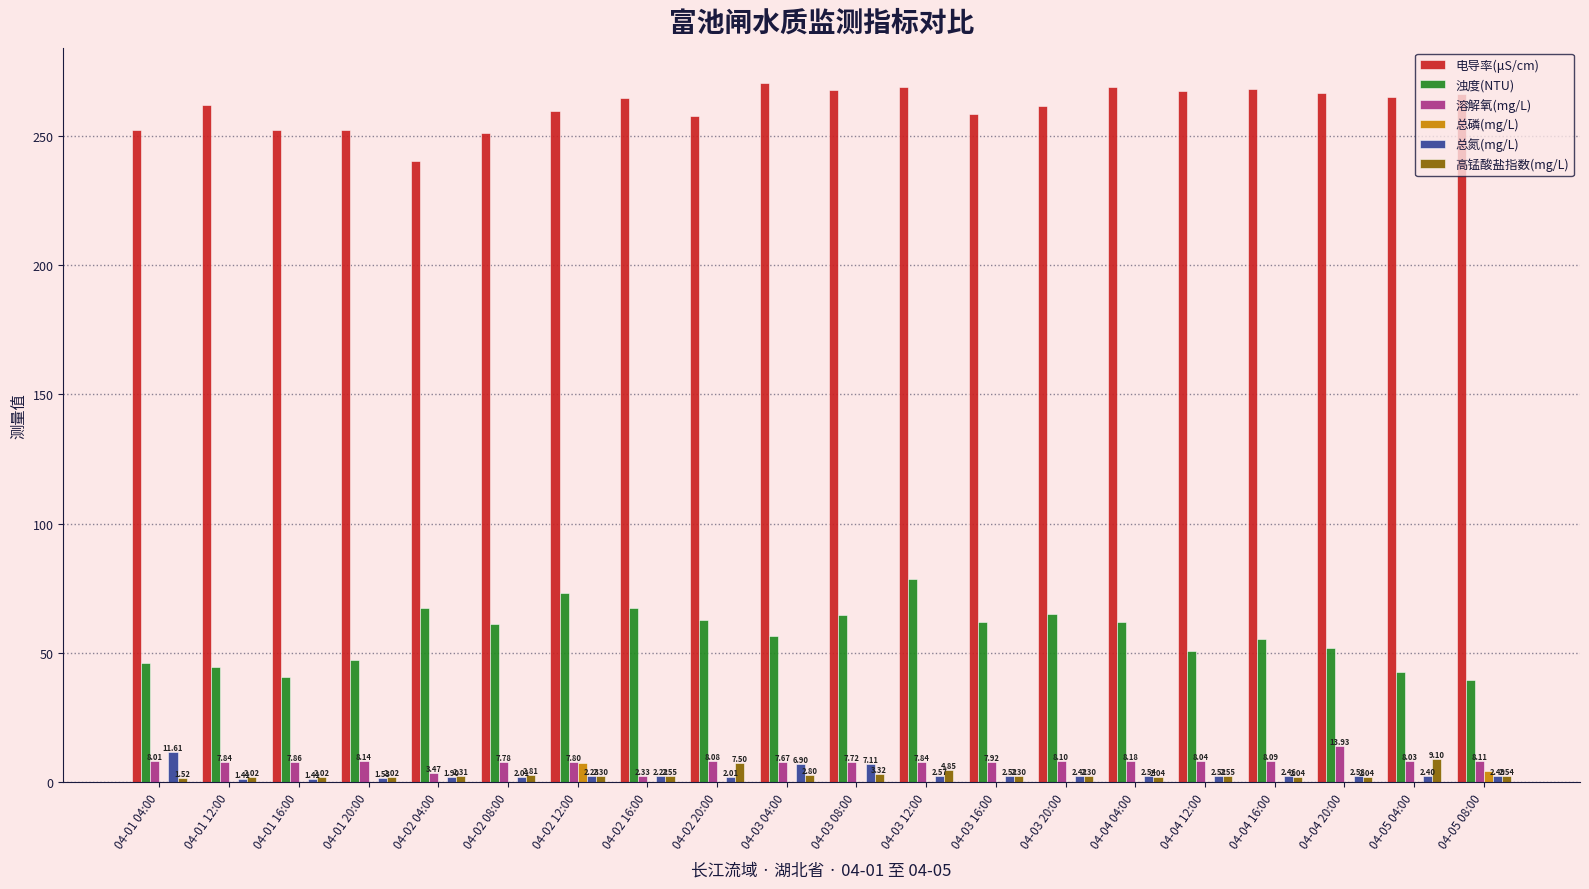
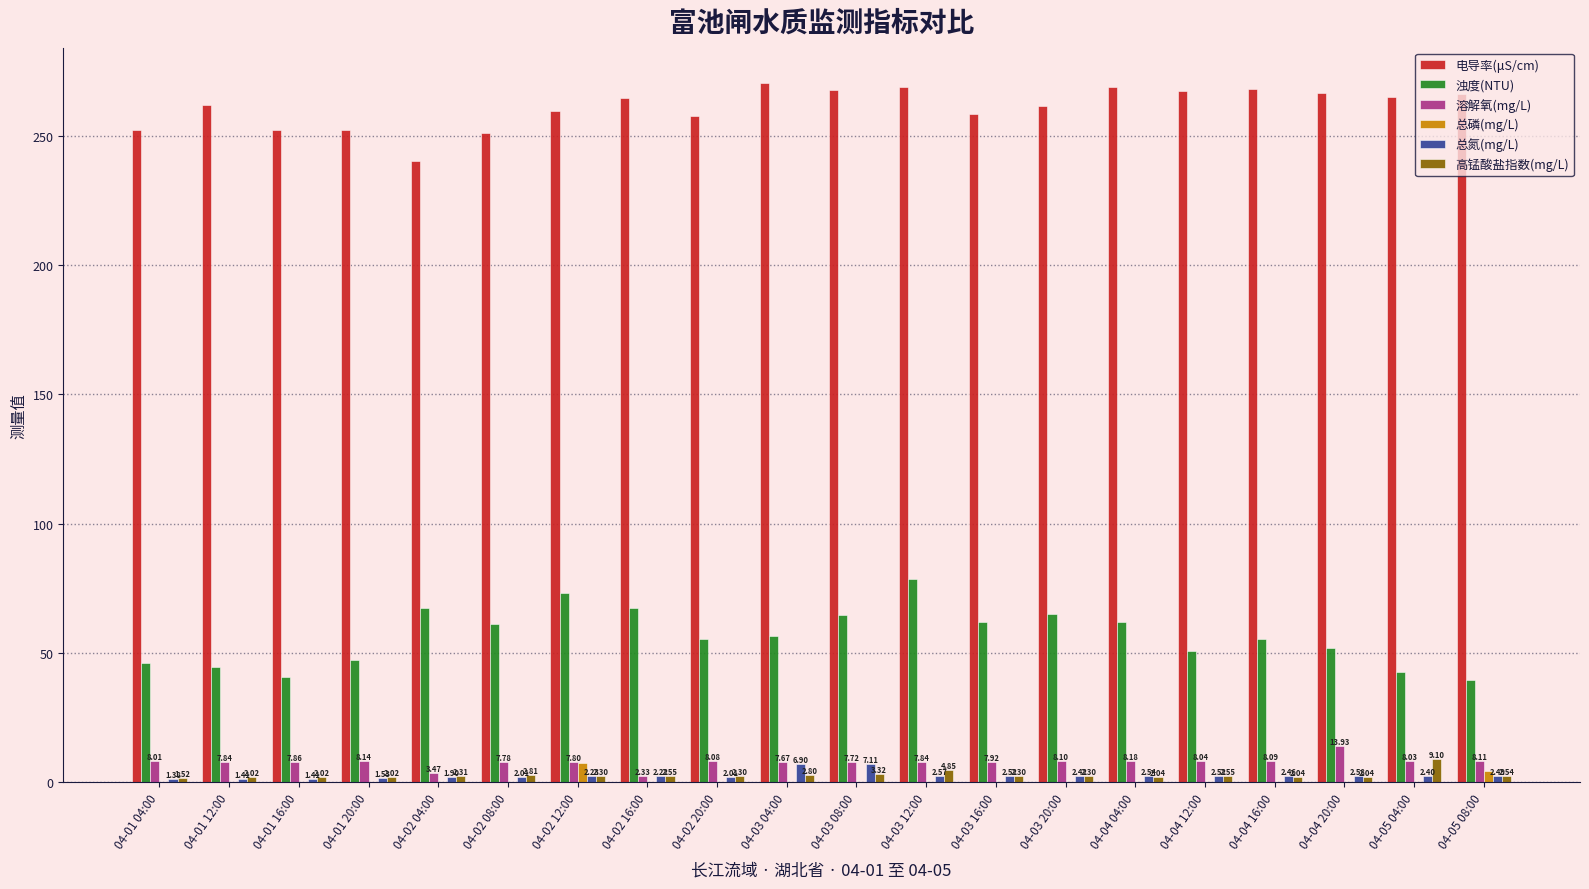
  {
    "电导率(μS/cm)": {
      "04-01 04:00": 252,
      "04-01 12:00": 262,
      "04-01 16:00": 252,
      "04-01 20:00": 252,
      "04-02 04:00": 240,
      "04-02 08:00": 251,
      "04-02 12:00": 260,
      "04-02 16:00": 265,
      "04-02 20:00": 258,
      "04-03 04:00": 271,
      "04-03 08:00": 268,
      "04-03 12:00": 269,
      "04-03 16:00": 258,
      "04-03 20:00": 261,
      "04-04 04:00": 269,
      "04-04 12:00": 267,
      "04-04 16:00": 268,
      "04-04 20:00": 267,
      "04-05 04:00": 265
    },
    "浊度(NTU)": {
      "04-01 04:00": 46,
      "04-01 12:00": 45,
      "04-01 16:00": 41,
      "04-01 20:00": 47,
      "04-02 04:00": 67,
      "04-02 08:00": 61,
      "04-02 12:00": 73,
      "04-02 16:00": 67,
-     "04-02 20:00": 63,
+     "04-02 20:00": 56,
      "04-03 04:00": 57,
      "04-03 08:00": 65,
      "04-03 12:00": 78,
      "04-03 16:00": 62,
      "04-03 20:00": 65,
      "04-04 04:00": 62,
      "04-04 12:00": 51,
      "04-04 16:00": 55,
      "04-04 20:00": 52,
      "04-05 04:00": 43,
      "04-05 08:00": 40
    },
    "溶解氧(mg/L)": {
      "04-01 04:00": 8.01,
      "04-01 12:00": 7.84,
      "04-01 16:00": 7.86,
      "04-01 20:00": 8.14,
      "04-02 04:00": 3.47,
      "04-02 08:00": 7.78,
      "04-02 12:00": 7.80,
      "04-02 16:00": 2.33,
      "04-02 20:00": 8.08,
      "04-03 04:00": 7.67,
      "04-03 08:00": 7.72,
      "04-03 12:00": 7.84,
      "04-03 16:00": 7.92,
      "04-03 20:00": 8.10,
      "04-04 04:00": 8.18,
      "04-04 12:00": 8.04,
      "04-04 16:00": 8.09,
      "04-04 20:00": 13.93,
      "04-05 04:00": 8.03,
      "04-05 08:00": 8.11
    },
    "总磷(mg/L)": {
      "04-02 12:00": 7,
      "04-05 08:00": 4
    },
    "总氮(mg/L)": {
-     "04-01 04:00": 11.61,
+     "04-01 04:00": 1.38,
      "04-02 20:00": 2.01,
      "04-03 04:00": 6.90,
      "04-03 08:00": 7.11,
      "04-03 12:00": 2.57,
      "04-05 04:00": 2.40
    },
    "高锰酸盐指数(mg/L)": {
      "04-01 04:00": 1.52,
-     "04-02 20:00": 7.50,
+     "04-02 20:00": 2.30,
      "04-03 04:00": 2.80,
      "04-03 08:00": 3.32,
      "04-03 12:00": 4.85,
      "04-05 04:00": 9.10
    }
  }
